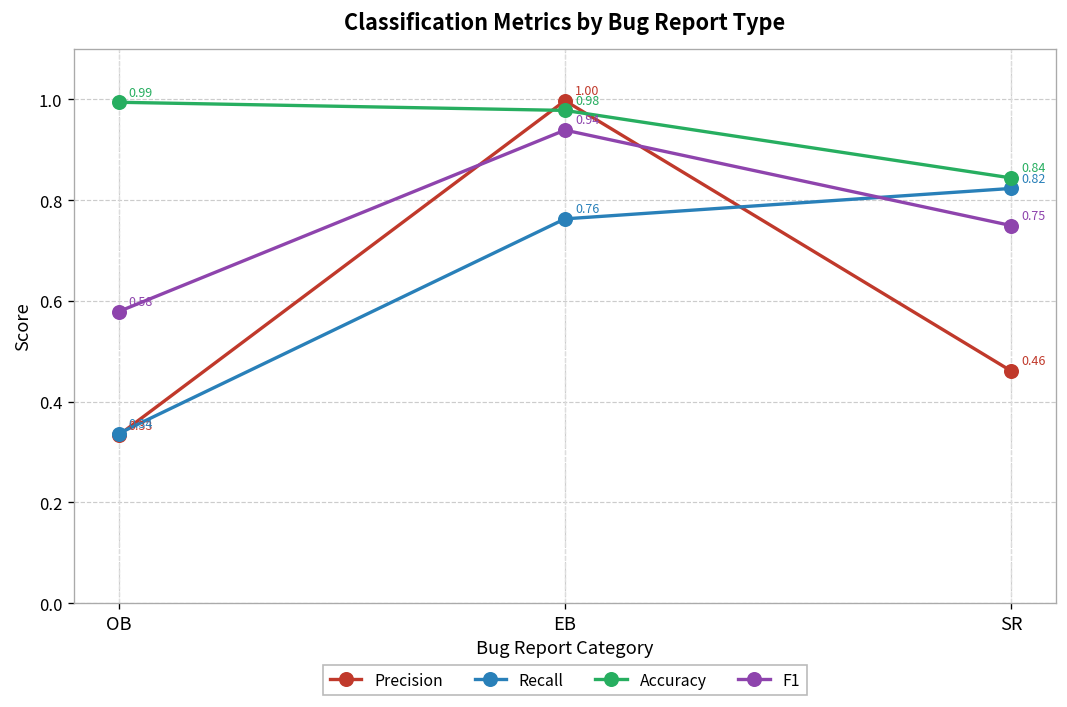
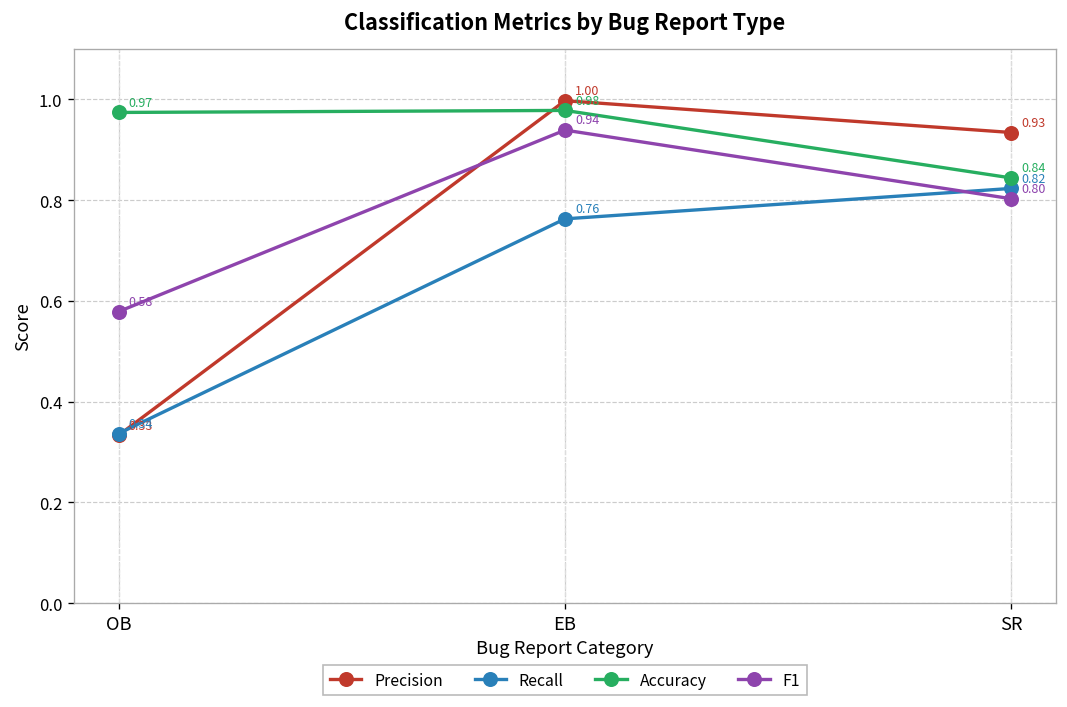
  {
    "Precision": {
-     "SR": 0.46
+     "SR": 0.93
    },
    "Recall": {
      "EB": 0.76,
      "SR": 0.82
    },
    "Accuracy": {
-     "OB": 0.99,
+     "OB": 0.97,
      "SR": 0.84
    },
    "F1": {
      "OB": 0.58,
      "EB": 0.94,
-     "SR": 0.75
+     "SR": 0.80
    }
  }
